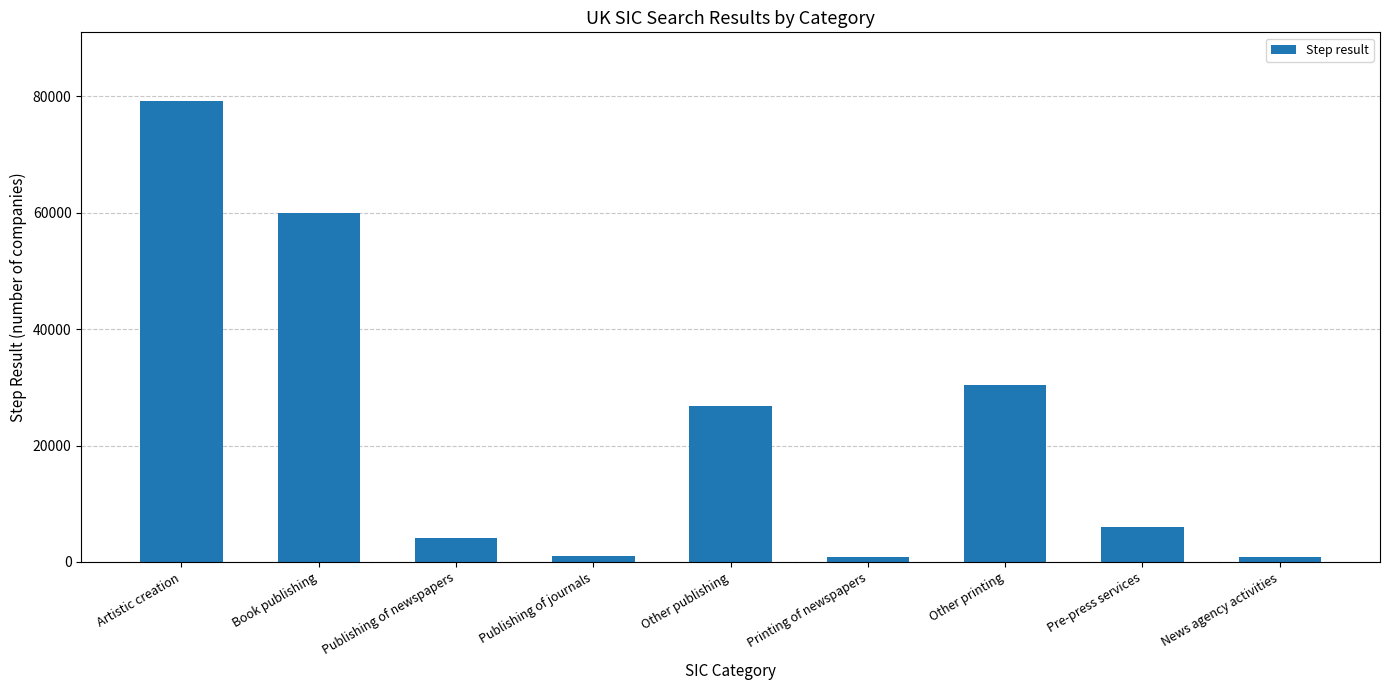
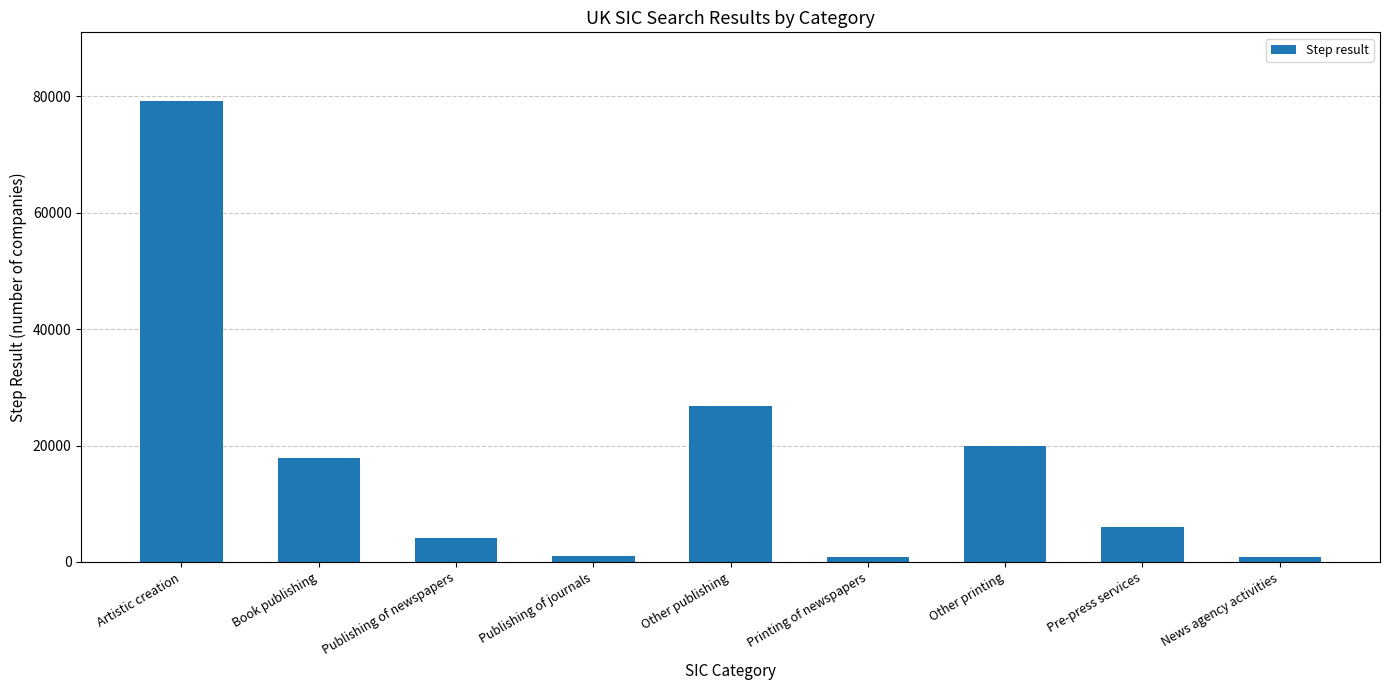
  {
    "Artistic creation": 79000,
-   "Book publishing": 60000,
+   "Book publishing": 18000,
    "Publishing of newspapers": 4000,
    "Publishing of journals": 1000,
    "Other publishing": 27000,
    "Printing of newspapers": 1000,
-   "Other printing": 30000,
+   "Other printing": 20000,
    "Pre-press services": 6000,
    "News agency activities": 1000
  }
